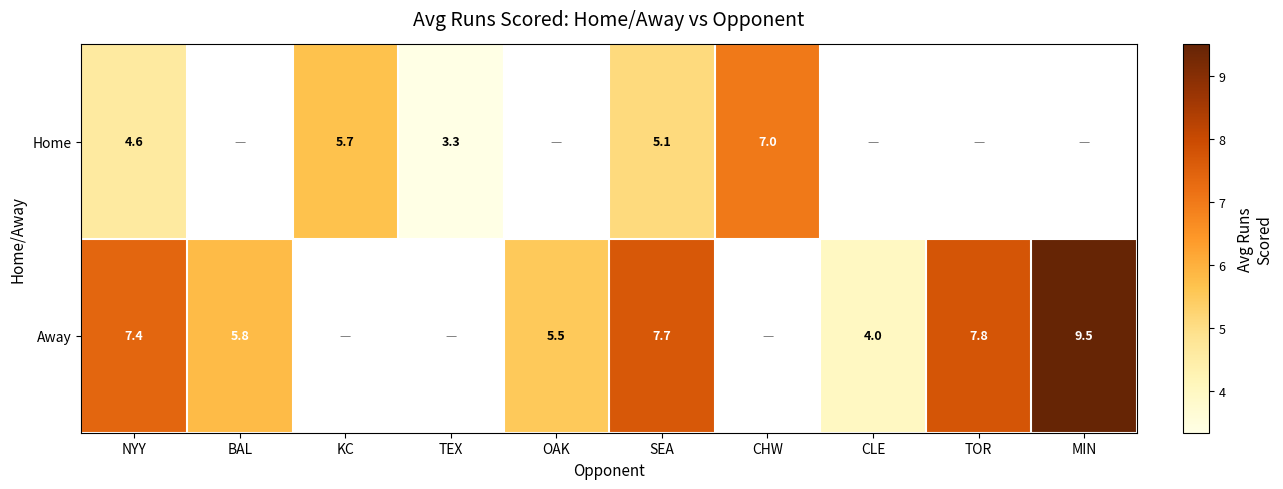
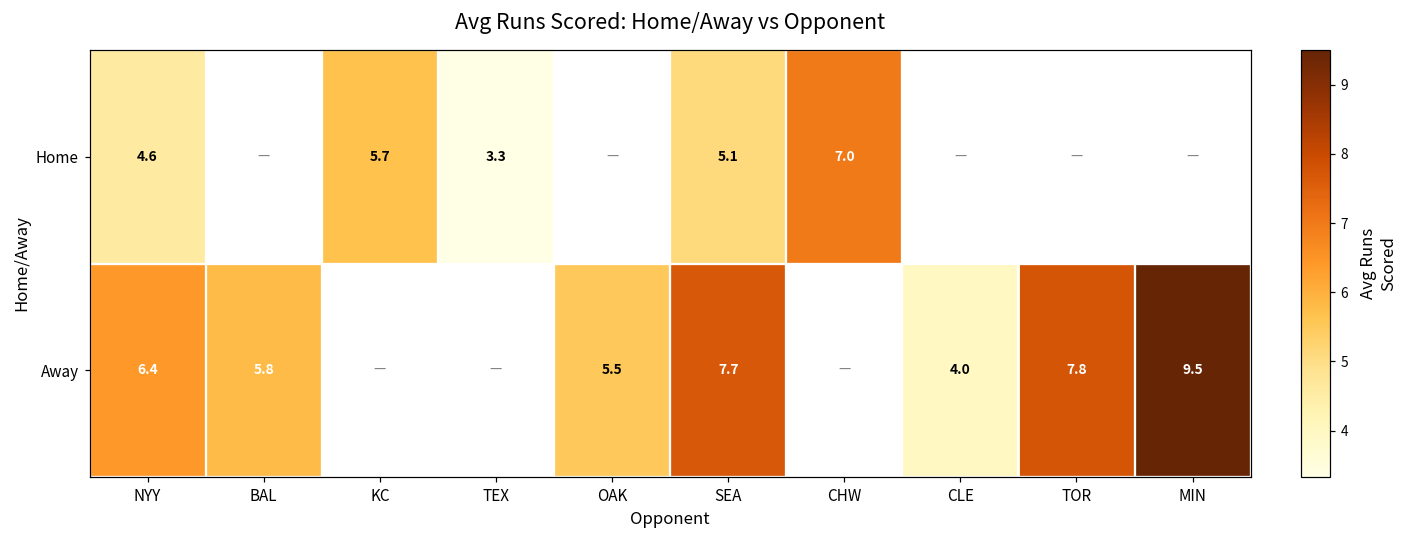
  {
    "Home": {
      "NYY": 4.6,
      "KC": 5.7,
      "TEX": 3.3,
      "SEA": 5.1,
      "CHW": 7.0
    },
    "Away": {
-     "NYY": 7.4,
+     "NYY": 6.4,
      "BAL": 5.8,
      "OAK": 5.5,
      "SEA": 7.7,
      "CLE": 4.0,
      "TOR": 7.8,
      "MIN": 9.5
    }
  }
